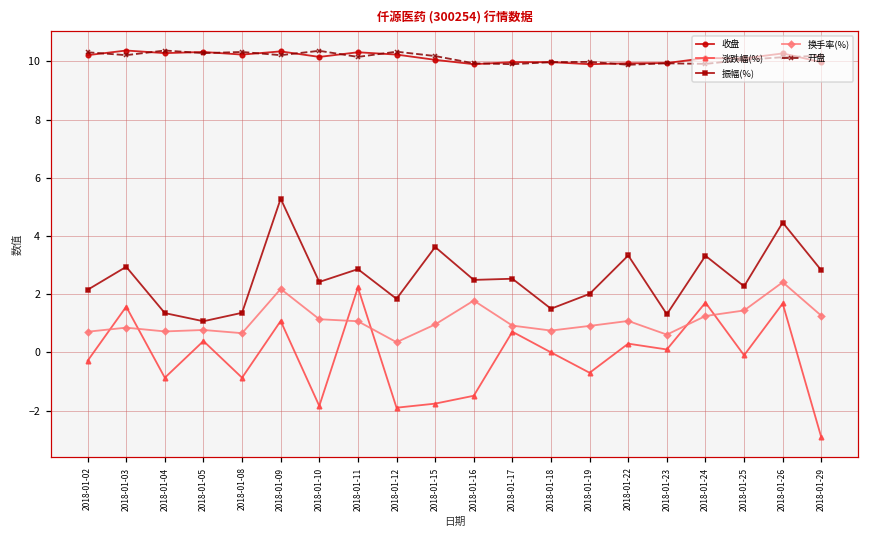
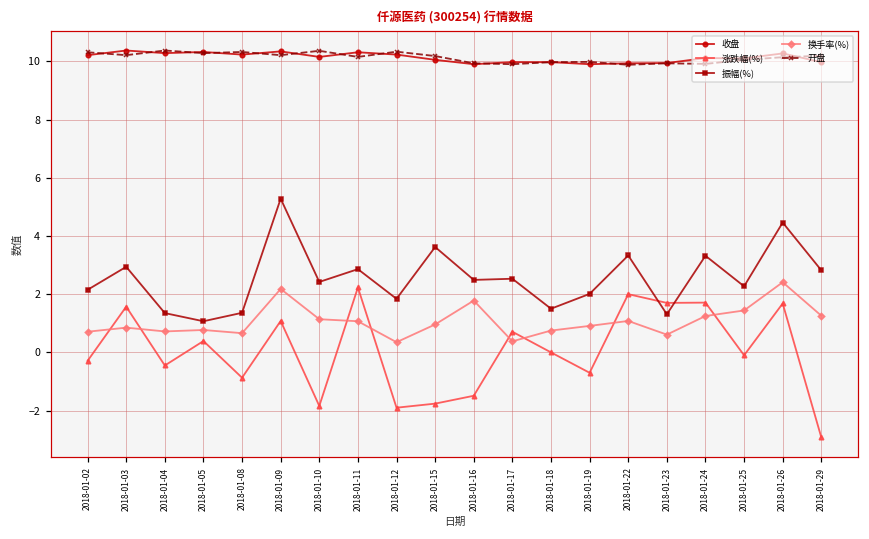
  {
    "涨跌幅(%)": {
      "2018-01-02": -0.3,
      "2018-01-03": 1.6,
-     "2018-01-04": -0.9,
+     "2018-01-04": -0.5,
      "2018-01-05": 0.4,
      "2018-01-08": -0.9,
      "2018-01-09": 1.1,
      "2018-01-10": -1.8,
      "2018-01-11": 2.2,
      "2018-01-12": -1.9,
      "2018-01-15": -1.8,
      "2018-01-16": -1.5,
      "2018-01-17": 0.7,
      "2018-01-18": 0.0,
      "2018-01-19": -0.7,
-     "2018-01-22": 0.3,
-     "2018-01-23": 0.1,
+     "2018-01-22": 2.0,
+     "2018-01-23": 1.7,
      "2018-01-24": 1.7,
      "2018-01-25": -0.1,
      "2018-01-26": 1.7,
      "2018-01-29": -2.9
    },
    "换手率(%)": {
      "2018-01-02": 0.7,
      "2018-01-03": 0.9,
      "2018-01-04": 0.7,
      "2018-01-05": 0.8,
      "2018-01-08": 0.7,
      "2018-01-09": 2.2,
      "2018-01-10": 1.1,
      "2018-01-11": 1.1,
      "2018-01-12": 0.4,
      "2018-01-15": 1.0,
      "2018-01-16": 1.8,
-     "2018-01-17": 0.9,
+     "2018-01-17": 0.4,
      "2018-01-18": 0.8,
      "2018-01-19": 0.9,
      "2018-01-22": 1.1,
      "2018-01-23": 0.6,
      "2018-01-24": 1.3,
      "2018-01-25": 1.4,
      "2018-01-26": 2.4,
      "2018-01-29": 1.3
    }
  }
